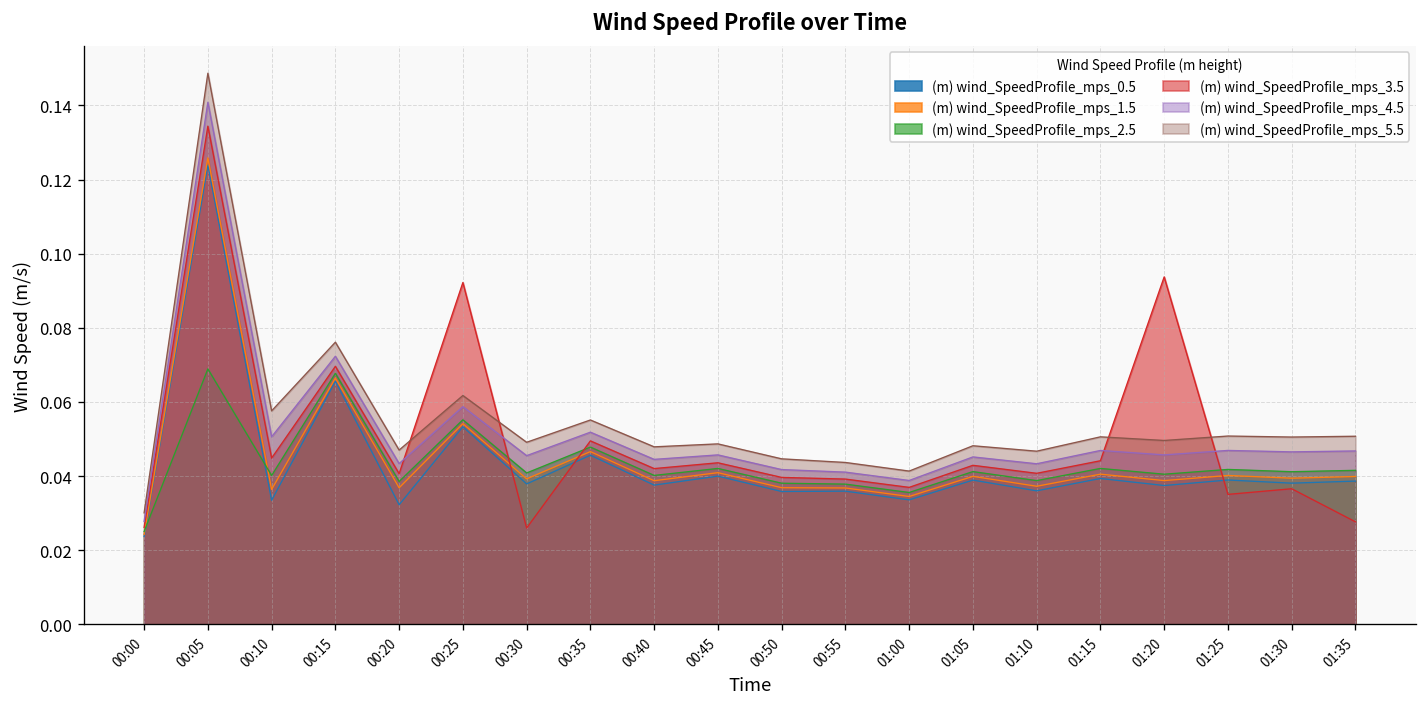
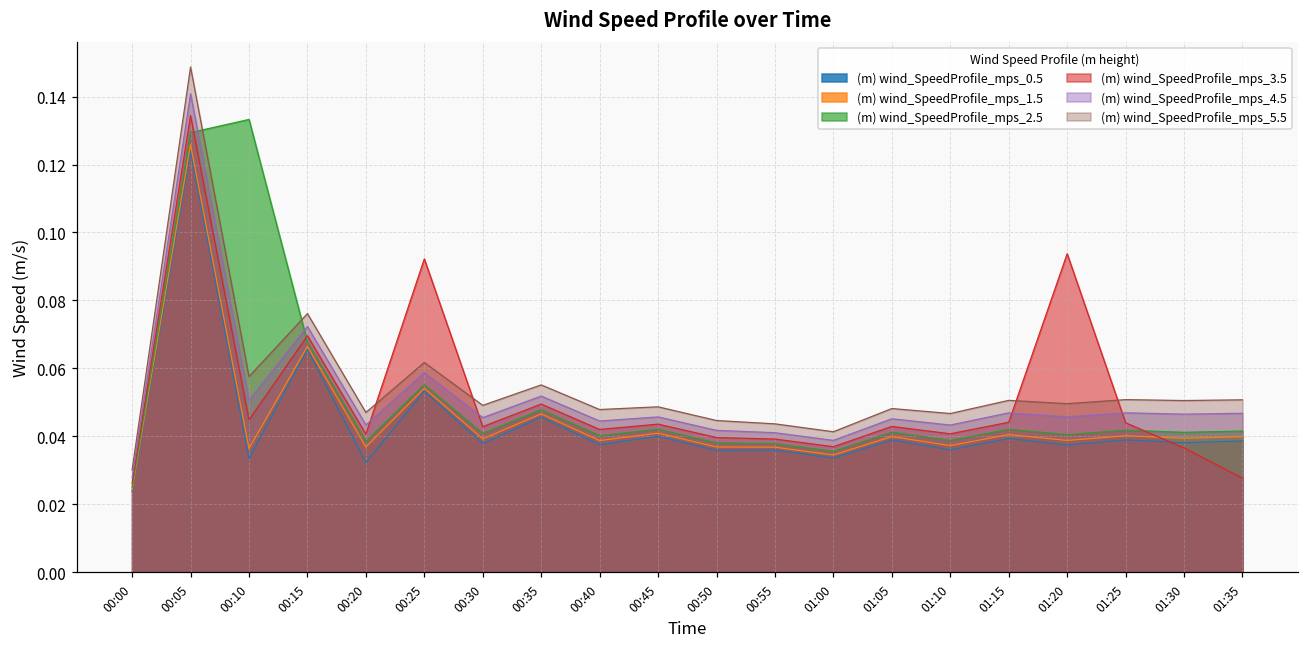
  {
    "(m) wind_SpeedProfile_mps_0.5": {
      "00:05": 0.124,
      "00:10": 0.033,
      "00:15": 0.066,
      "00:20": 0.032,
      "00:25": 0.053,
      "00:30": 0.038,
      "00:35": 0.046,
      "00:40": 0.038,
      "00:45": 0.040,
      "00:50": 0.036,
      "00:55": 0.036,
      "01:00": 0.034,
      "01:05": 0.039,
      "01:10": 0.036,
      "01:15": 0.039,
      "01:20": 0.037,
      "01:25": 0.039,
      "01:30": 0.038,
      "01:35": 0.039
    },
    "(m) wind_SpeedProfile_mps_1.5": {
      "00:05": 0.126,
      "00:10": 0.036,
      "00:15": 0.066,
      "00:20": 0.037,
      "00:25": 0.054,
      "00:30": 0.039,
      "00:35": 0.047,
      "00:40": 0.039,
      "00:45": 0.041,
      "00:50": 0.037,
      "00:55": 0.037,
      "01:00": 0.034,
      "01:05": 0.040,
      "01:10": 0.037,
      "01:15": 0.040,
      "01:20": 0.039,
      "01:25": 0.040,
      "01:30": 0.039,
      "01:35": 0.040
    },
    "(m) wind_SpeedProfile_mps_2.5": {
-     "00:05": 0.069,
-     "00:10": 0.040,
+     "00:05": 0.129,
+     "00:10": 0.133,
      "00:15": 0.068,
      "00:20": 0.039,
      "00:25": 0.055,
      "00:30": 0.041,
      "00:35": 0.048,
      "00:40": 0.040,
      "00:45": 0.042,
      "00:50": 0.038,
      "00:55": 0.038,
      "01:00": 0.036,
      "01:05": 0.041,
      "01:10": 0.039,
      "01:15": 0.042,
      "01:20": 0.040,
      "01:25": 0.042,
      "01:30": 0.041,
      "01:35": 0.042
    },
    "(m) wind_SpeedProfile_mps_3.5": {
      "00:00": 0.026,
      "00:05": 0.134,
      "00:10": 0.045,
      "00:15": 0.070,
      "00:20": 0.041,
      "00:25": 0.092,
-     "00:30": 0.026,
+     "00:30": 0.043,
      "00:35": 0.049,
      "00:40": 0.042,
      "00:45": 0.044,
      "00:50": 0.040,
      "00:55": 0.039,
      "01:00": 0.037,
      "01:05": 0.043,
      "01:10": 0.041,
      "01:15": 0.044,
      "01:20": 0.094,
-     "01:25": 0.035,
+     "01:25": 0.044,
      "01:30": 0.037,
      "01:35": 0.028
    }
  }
